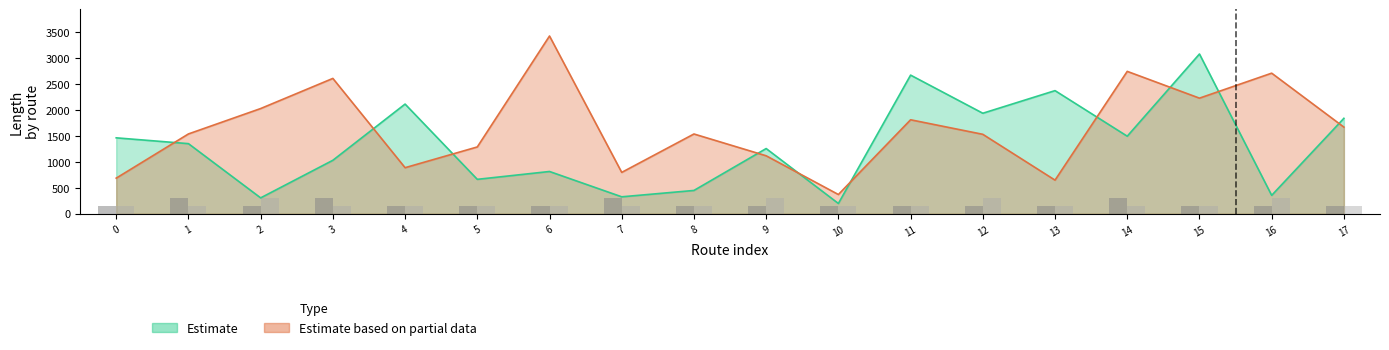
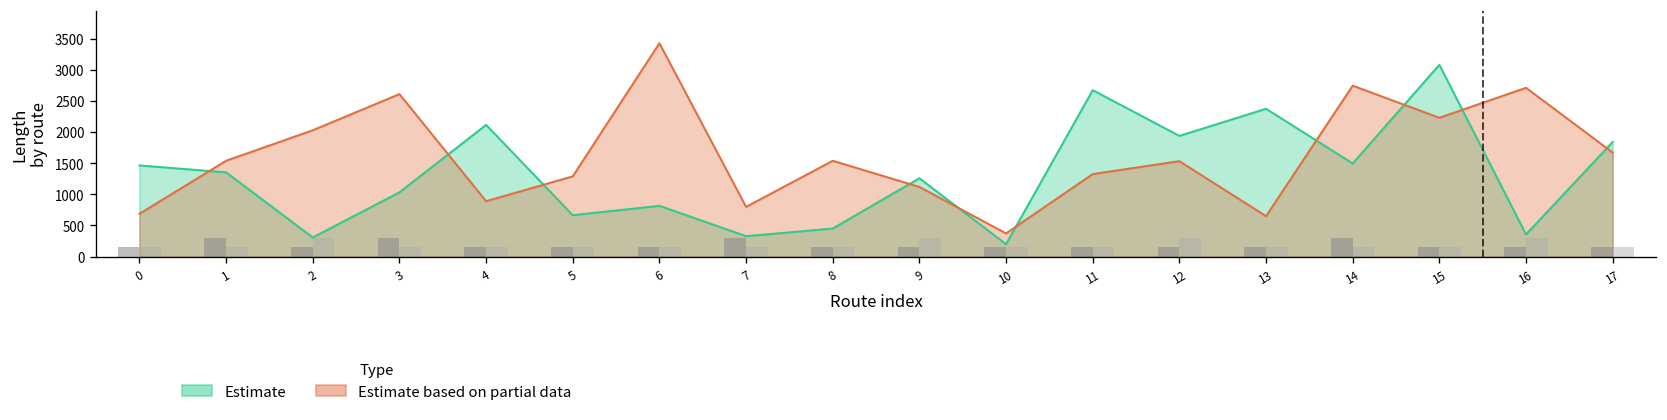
  {
    "Estimate": {
      "0": 1500,
      "1": 1400,
      "2": 300,
      "3": 1000,
      "4": 2100,
      "5": 700,
      "6": 800,
      "7": 300,
      "8": 500,
      "9": 1300,
      "10": 200,
      "11": 2700,
      "12": 1900,
      "13": 2400,
      "14": 1500,
      "15": 3100,
      "16": 400,
      "17": 1800
    },
    "Estimate based on partial data": {
      "0": 700,
      "1": 1500,
      "2": 2000,
      "3": 2600,
      "4": 900,
      "5": 1300,
      "6": 3400,
      "7": 800,
      "8": 1500,
      "9": 1100,
      "10": 400,
-     "11": 1800,
+     "11": 1300,
      "12": 1500,
      "13": 600,
      "14": 2700,
      "15": 2200,
      "16": 2700,
      "17": 1700
    }
  }
